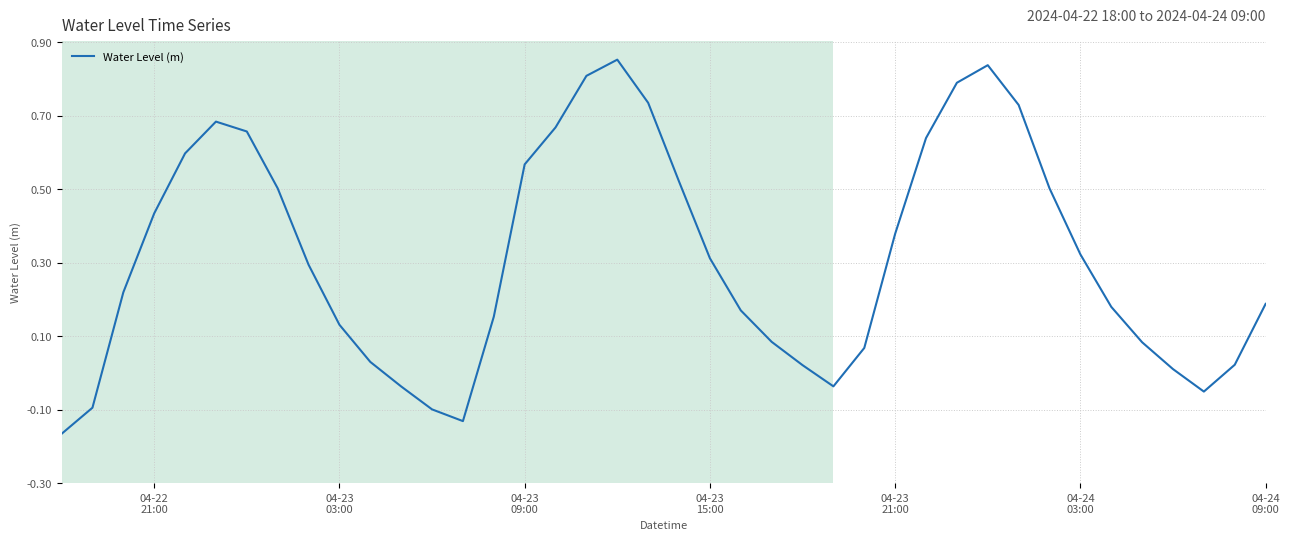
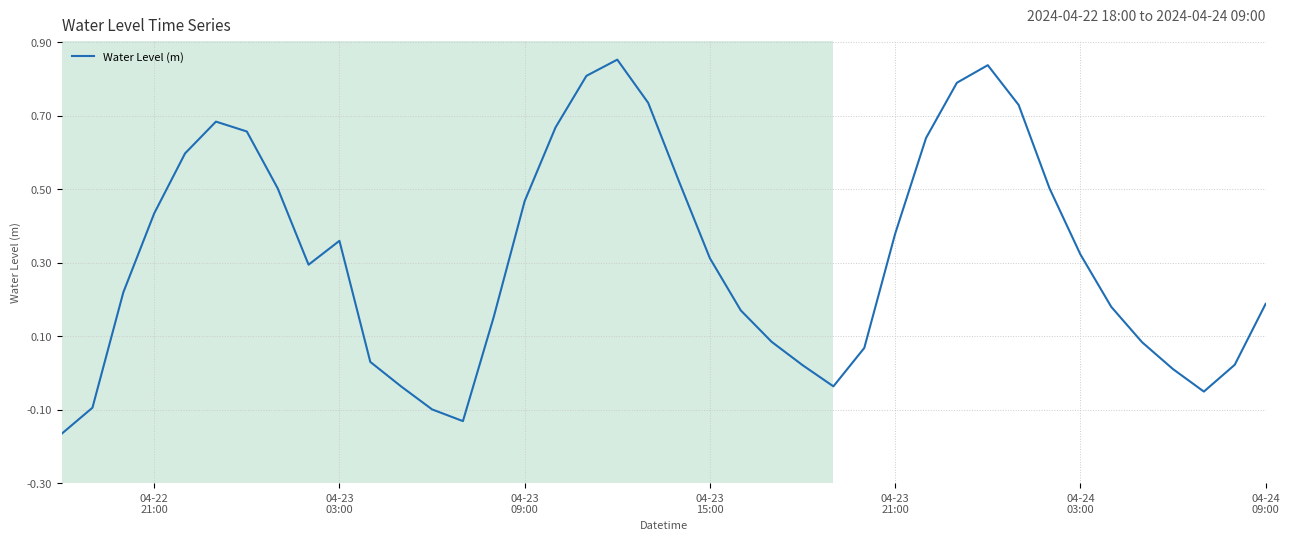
  {
    "04-22 21:00": 0.43,
-   "04-23 03:00": 0.13,
-   "04-23 09:00": 0.57,
+   "04-23 03:00": 0.36,
+   "04-23 09:00": 0.47,
    "04-23 15:00": 0.31,
    "04-23 21:00": 0.38,
    "04-24 03:00": 0.32,
    "04-24 09:00": 0.19
  }
